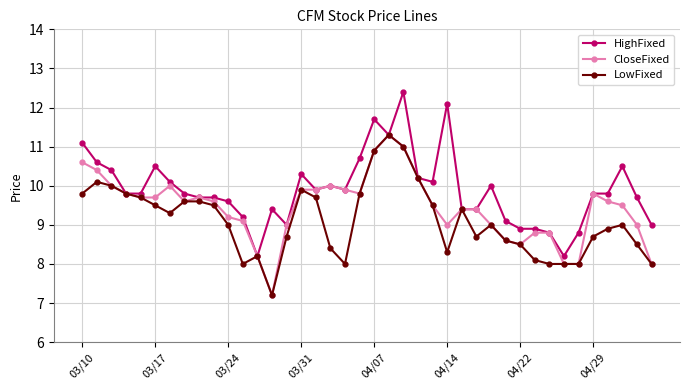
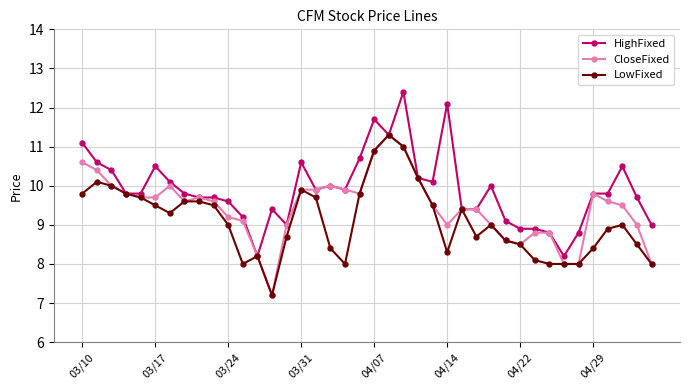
  {
    "HighFixed": {
      "03/10": 11.1,
      "03/17": 10.5,
      "03/24": 9.6,
-     "03/31": 10.3,
+     "03/31": 10.6,
      "04/07": 11.7,
      "04/14": 12.1,
      "04/22": 8.9
    },
    "CloseFixed": {
      "03/10": 10.6,
      "03/17": 9.7,
      "03/24": 9.2,
      "04/14": 9.0
    },
    "LowFixed": {
      "03/10": 9.8,
      "03/17": 9.5,
      "03/24": 9.0,
      "04/14": 8.3,
-     "04/29": 8.7
+     "04/29": 8.4
    }
  }
